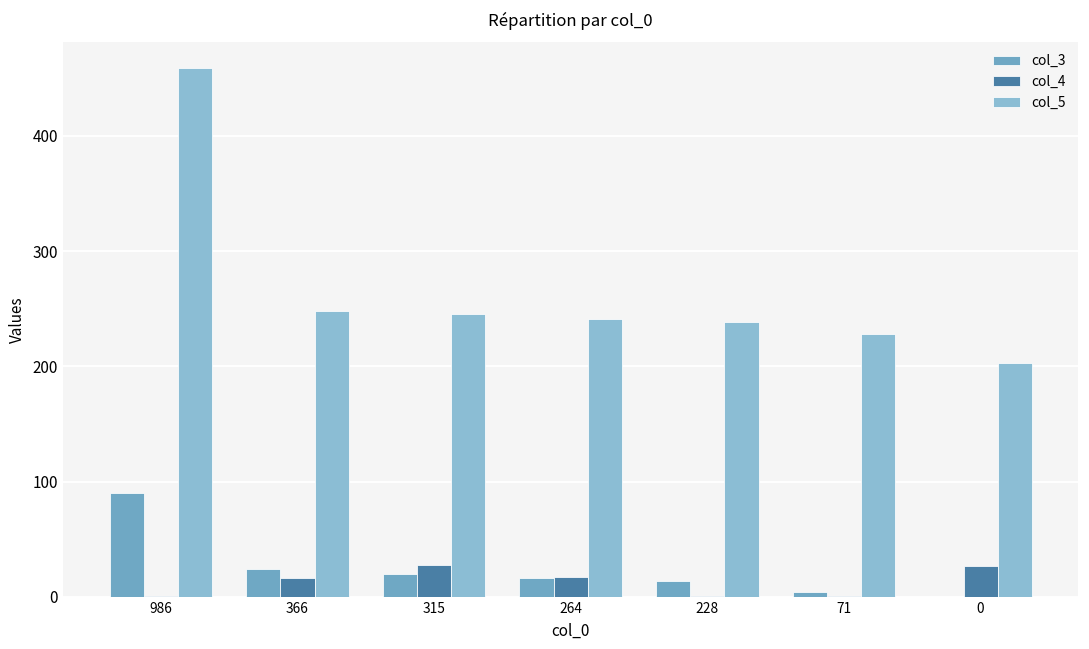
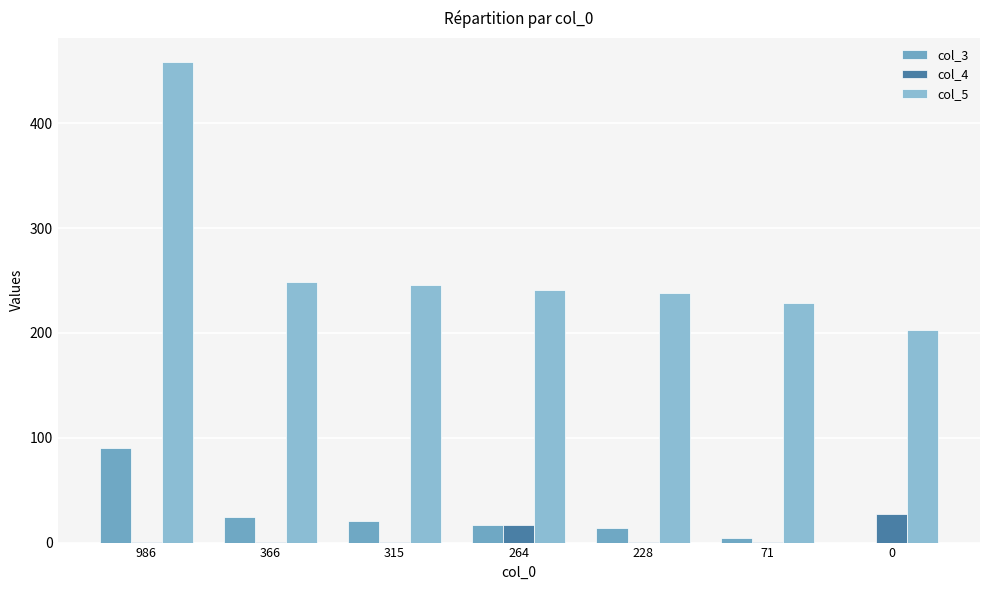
  {
    "col_4": {
-     "366": 17,
-     "315": 27,
+     "366": 0,
+     "315": 0,
      "264": 17,
      "0": 27
    }
  }
